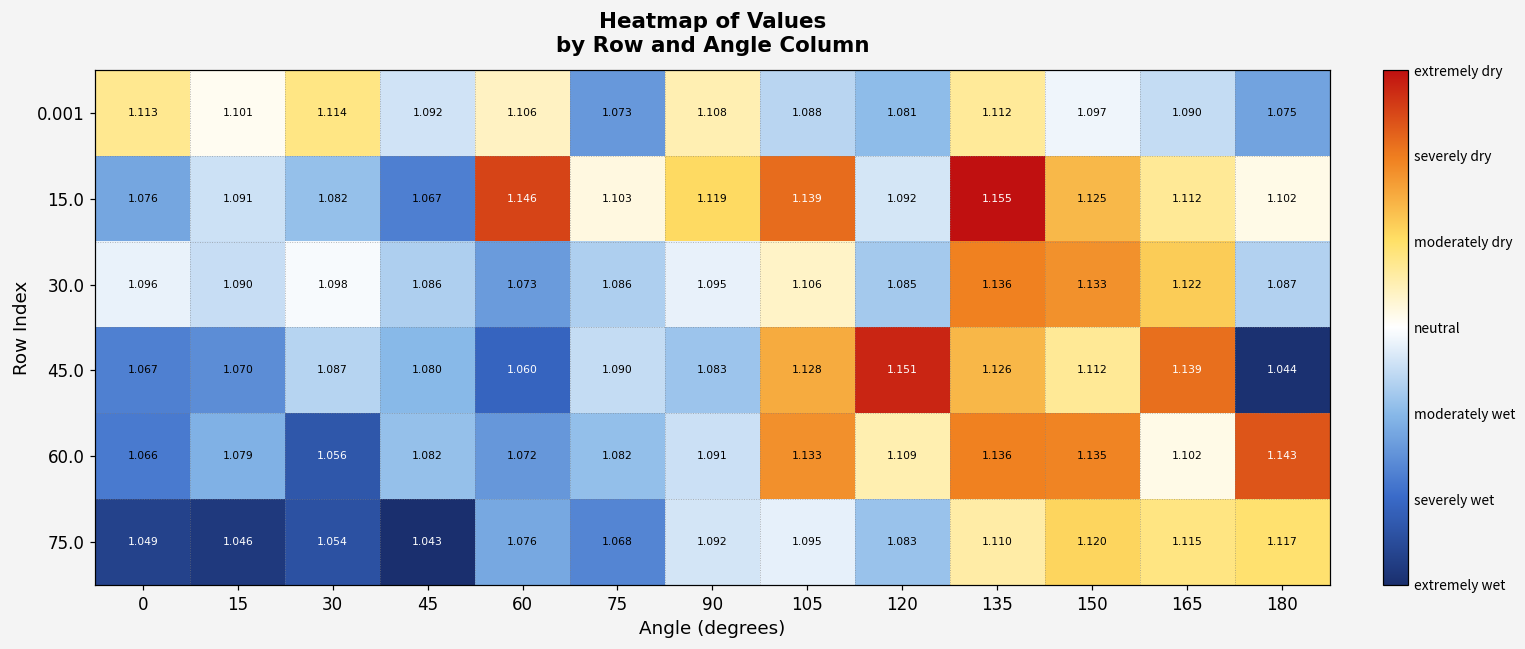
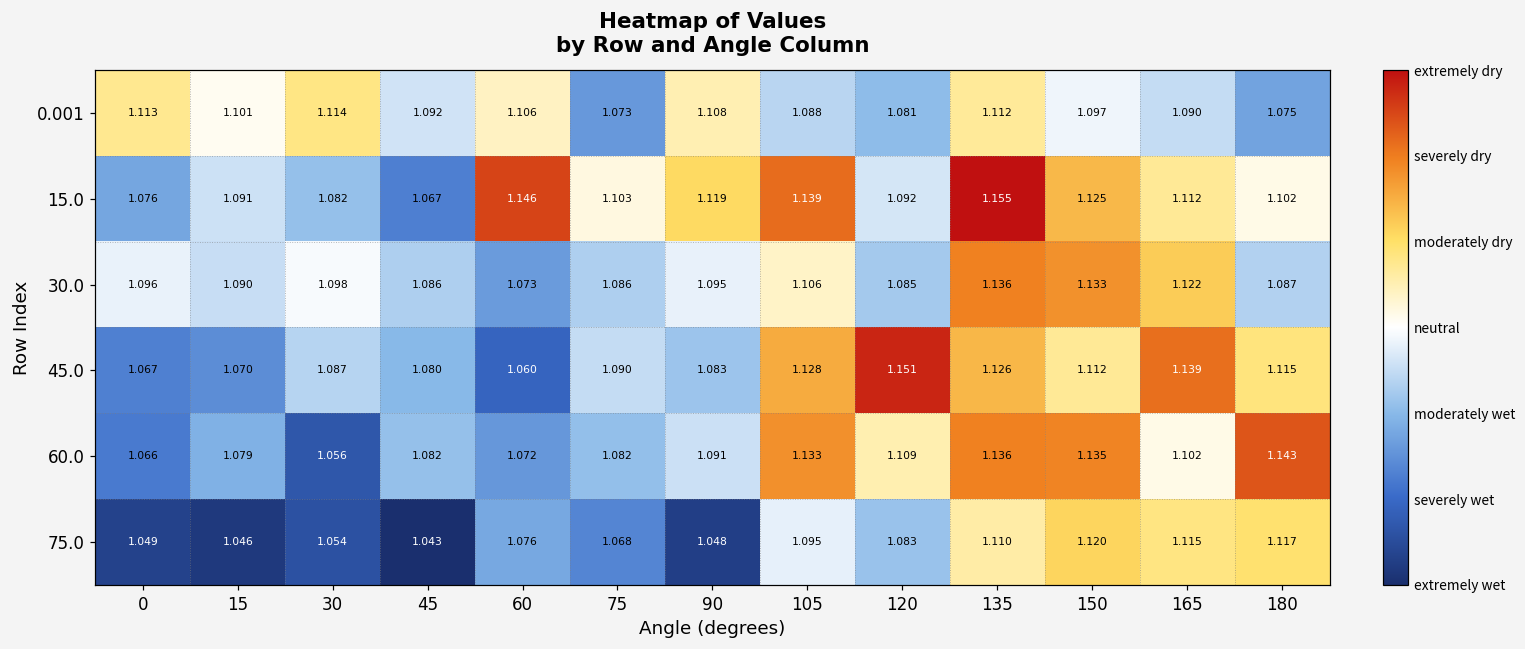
  {
    "0.001": {
      "0": 1.113,
      "15": 1.101,
      "30": 1.114,
      "45": 1.092,
      "60": 1.106,
      "75": 1.073,
      "90": 1.108,
      "105": 1.088,
      "120": 1.081,
      "135": 1.112,
      "150": 1.097,
      "165": 1.090,
      "180": 1.075
    },
    "15.0": {
      "0": 1.076,
      "15": 1.091,
      "30": 1.082,
      "45": 1.067,
      "60": 1.146,
      "75": 1.103,
      "90": 1.119,
      "105": 1.139,
      "120": 1.092,
      "135": 1.155,
      "150": 1.125,
      "165": 1.112,
      "180": 1.102
    },
    "30.0": {
      "0": 1.096,
      "15": 1.090,
      "30": 1.098,
      "45": 1.086,
      "60": 1.073,
      "75": 1.086,
      "90": 1.095,
      "105": 1.106,
      "120": 1.085,
      "135": 1.136,
      "150": 1.133,
      "165": 1.122,
      "180": 1.087
    },
    "45.0": {
      "0": 1.067,
      "15": 1.070,
      "30": 1.087,
      "45": 1.080,
      "60": 1.060,
      "75": 1.090,
      "90": 1.083,
      "105": 1.128,
      "120": 1.151,
      "135": 1.126,
      "150": 1.112,
      "165": 1.139,
-     "180": 1.044
+     "180": 1.115
    },
    "60.0": {
      "0": 1.066,
      "15": 1.079,
      "30": 1.056,
      "45": 1.082,
      "60": 1.072,
      "75": 1.082,
      "90": 1.091,
      "105": 1.133,
      "120": 1.109,
      "135": 1.136,
      "150": 1.135,
      "165": 1.102,
      "180": 1.143
    },
    "75.0": {
      "0": 1.049,
      "15": 1.046,
      "30": 1.054,
      "45": 1.043,
      "60": 1.076,
      "75": 1.068,
-     "90": 1.092,
+     "90": 1.048,
      "105": 1.095,
      "120": 1.083,
      "135": 1.110,
      "150": 1.120,
      "165": 1.115,
      "180": 1.117
    }
  }
